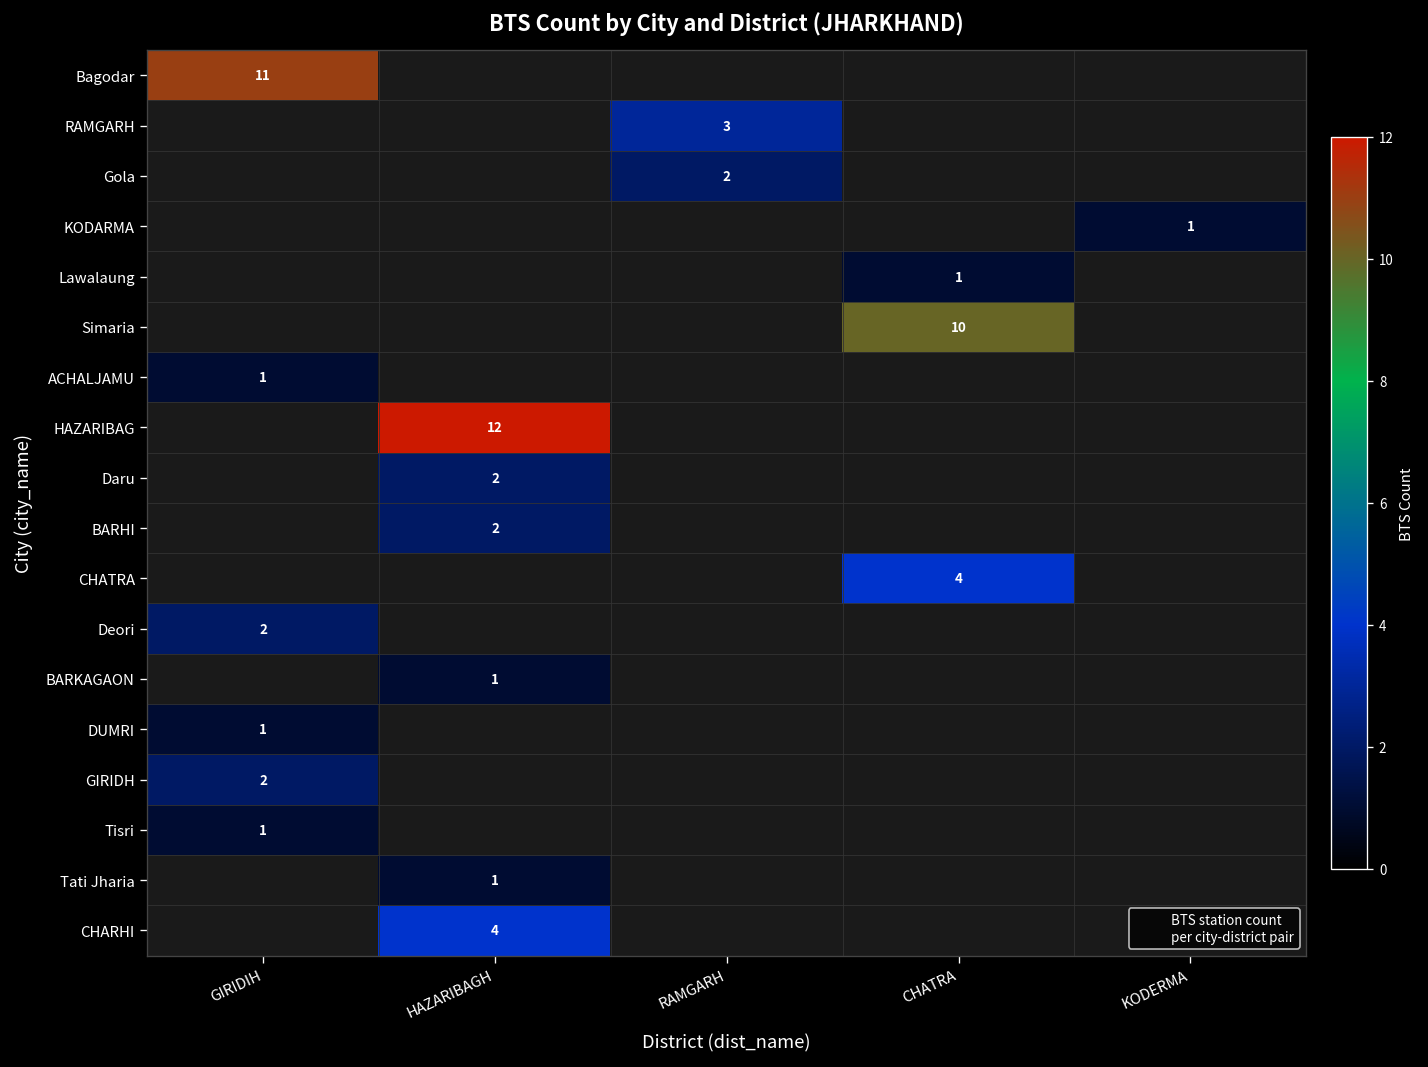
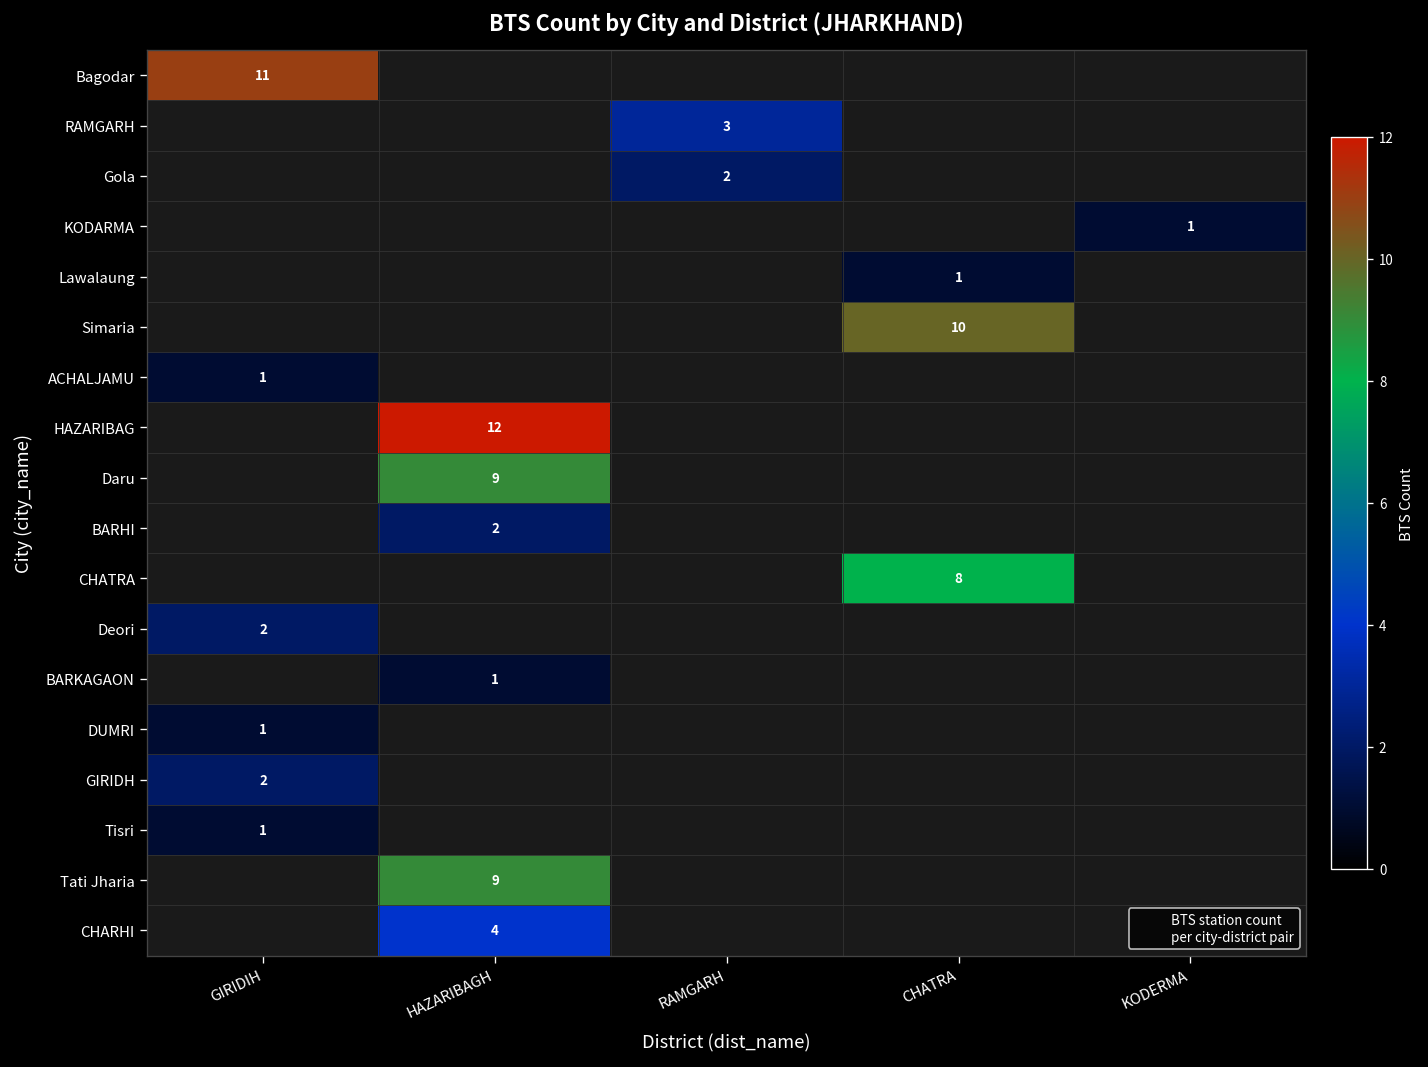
  {
    "Bagodar": {
      "GIRIDIH": 11
    },
    "RAMGARH": {
      "RAMGARH": 3
    },
    "Gola": {
      "RAMGARH": 2
    },
    "KODARMA": {
      "KODERMA": 1
    },
    "Lawalaung": {
      "CHATRA": 1
    },
    "Simaria": {
      "CHATRA": 10
    },
    "ACHALJAMU": {
      "GIRIDIH": 1
    },
    "HAZARIBAG": {
      "HAZARIBAGH": 12
    },
    "Daru": {
-     "HAZARIBAGH": 2
+     "HAZARIBAGH": 9
    },
    "BARHI": {
      "HAZARIBAGH": 2
    },
    "CHATRA": {
-     "CHATRA": 4
+     "CHATRA": 8
    },
    "Deori": {
      "GIRIDIH": 2
    },
    "BARKAGAON": {
      "HAZARIBAGH": 1
    },
    "DUMRI": {
      "GIRIDIH": 1
    },
    "GIRIDH": {
      "GIRIDIH": 2
    },
    "Tisri": {
      "GIRIDIH": 1
    },
    "Tati Jharia": {
-     "HAZARIBAGH": 1
+     "HAZARIBAGH": 9
    },
    "CHARHI": {
      "HAZARIBAGH": 4
    }
  }
